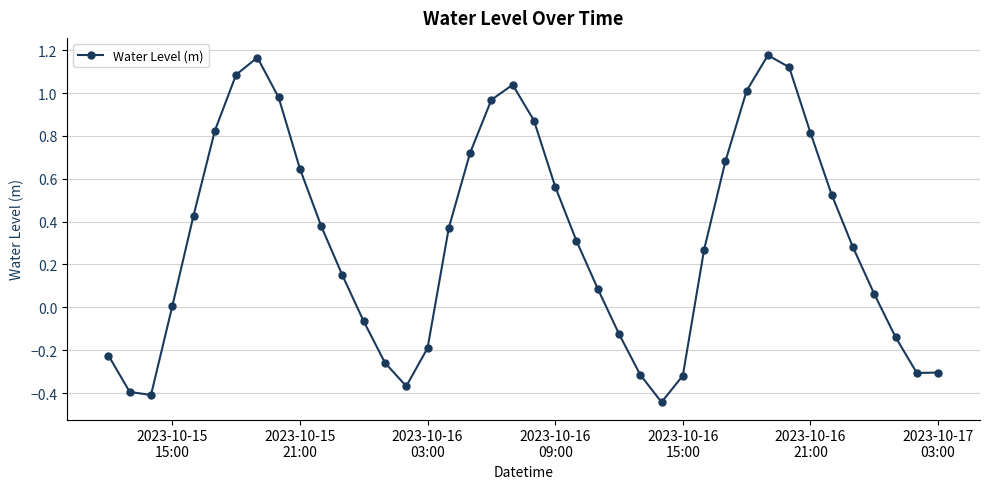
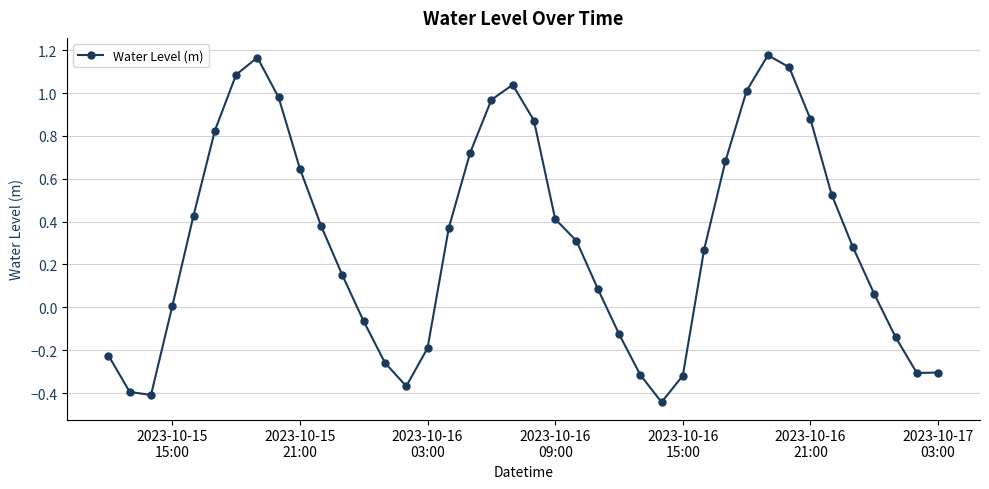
  {
    "2023-10-15 15:00": 0.00,
    "2023-10-15 21:00": 0.65,
    "2023-10-16 03:00": -0.19,
-   "2023-10-16 09:00": 0.56,
+   "2023-10-16 09:00": 0.41,
    "2023-10-16 15:00": -0.32,
-   "2023-10-16 21:00": 0.81,
+   "2023-10-16 21:00": 0.88,
    "2023-10-17 03:00": -0.30
  }
